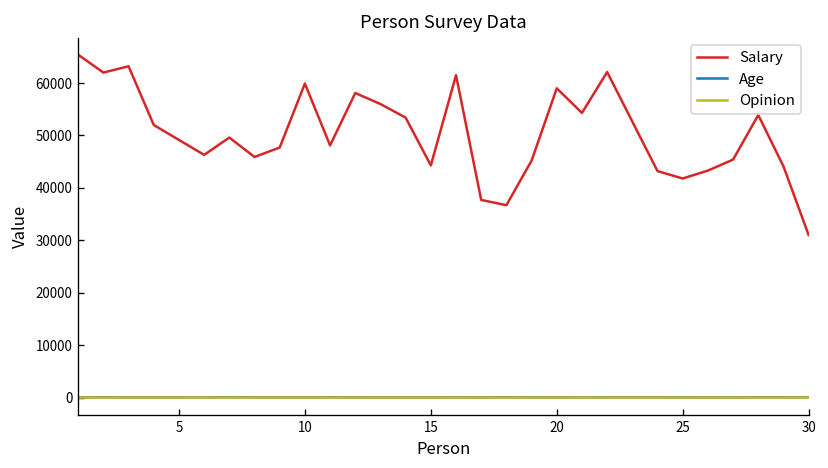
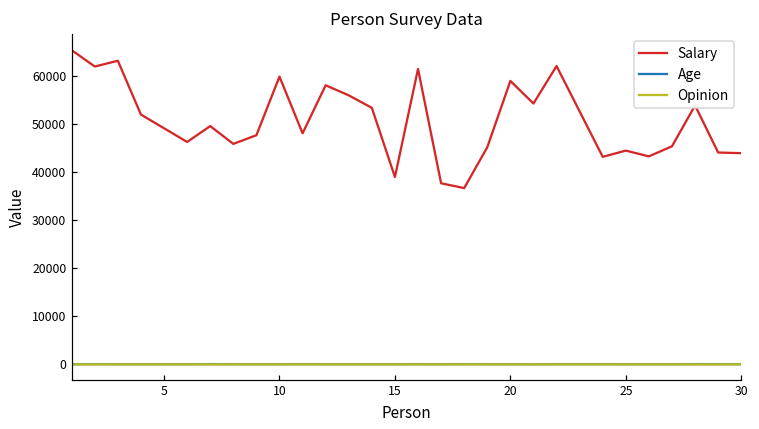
  {
    "Salary": {
      "10": 60000,
-     "15": 44000,
+     "15": 39000,
      "20": 59000,
-     "25": 42000,
-     "30": 31000
+     "25": 45000,
+     "30": 44000
    },
    "Opinion": {
      "10": 0,
      "15": 0,
      "20": 0,
      "25": 0,
      "30": 0
    }
  }
